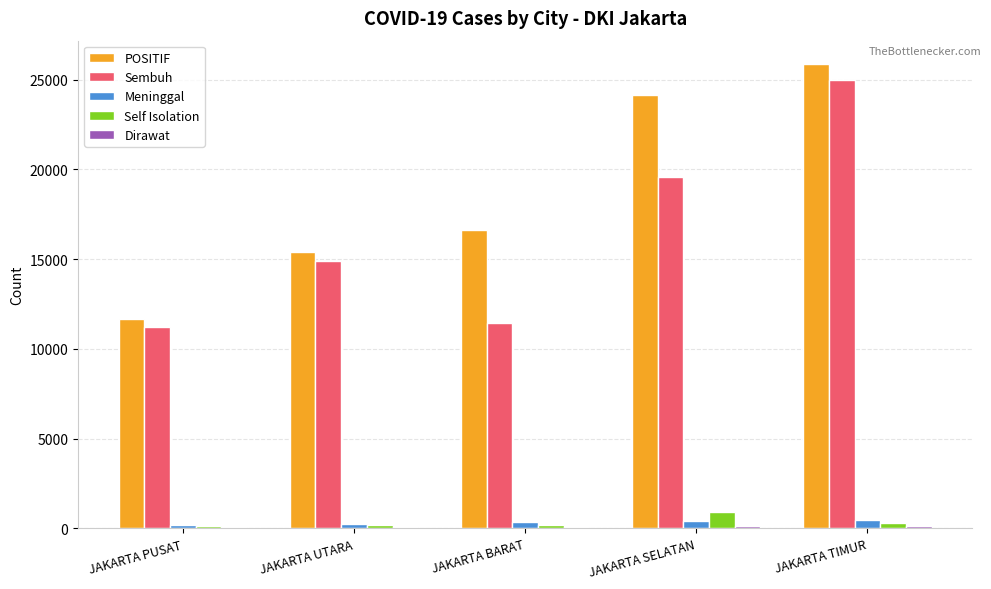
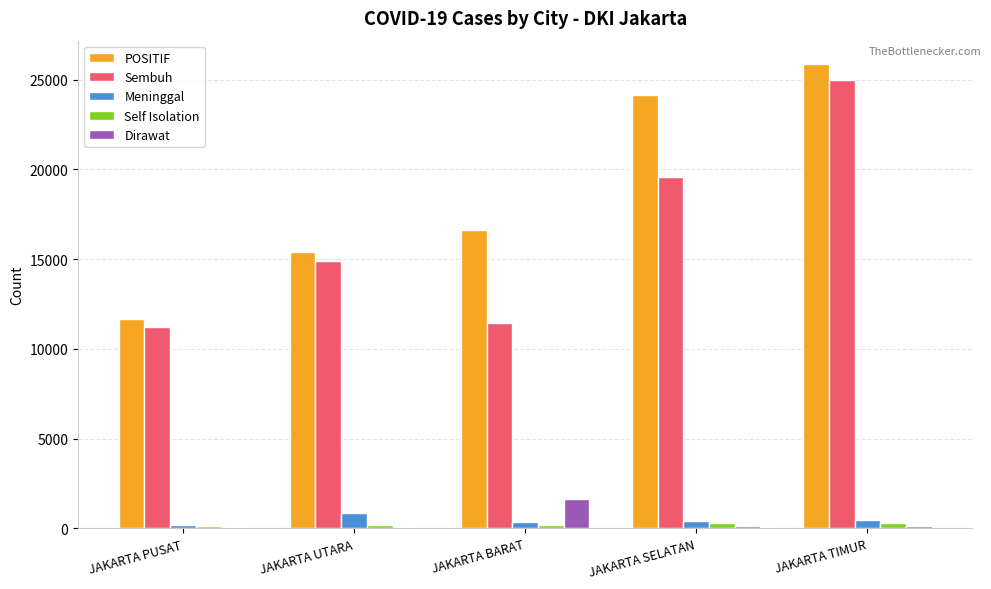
  {
    "POSITIF": {
      "JAKARTA PUSAT": 11700,
      "JAKARTA UTARA": 15400,
      "JAKARTA BARAT": 16600,
      "JAKARTA SELATAN": 24200,
      "JAKARTA TIMUR": 25900
    },
    "Sembuh": {
      "JAKARTA PUSAT": 11200,
      "JAKARTA UTARA": 14900,
      "JAKARTA BARAT": 11400,
      "JAKARTA SELATAN": 19600,
      "JAKARTA TIMUR": 25000
    },
    "Meninggal": {
      "JAKARTA PUSAT": 200,
-     "JAKARTA UTARA": 300,
+     "JAKARTA UTARA": 900,
      "JAKARTA BARAT": 300,
      "JAKARTA SELATAN": 400,
      "JAKARTA TIMUR": 400
    },
    "Self Isolation": {
      "JAKARTA PUSAT": 200,
      "JAKARTA UTARA": 200,
      "JAKARTA BARAT": 200,
-     "JAKARTA SELATAN": 900,
+     "JAKARTA SELATAN": 300,
      "JAKARTA TIMUR": 300
    },
    "Dirawat": {
-     "JAKARTA BARAT": 100
+     "JAKARTA BARAT": 1700
    }
  }
